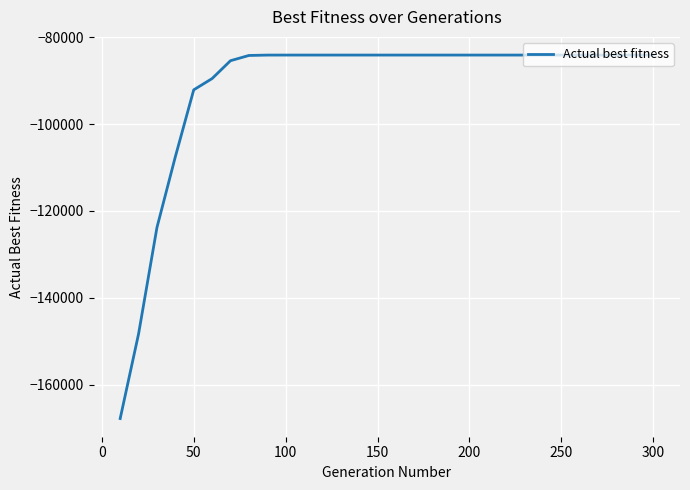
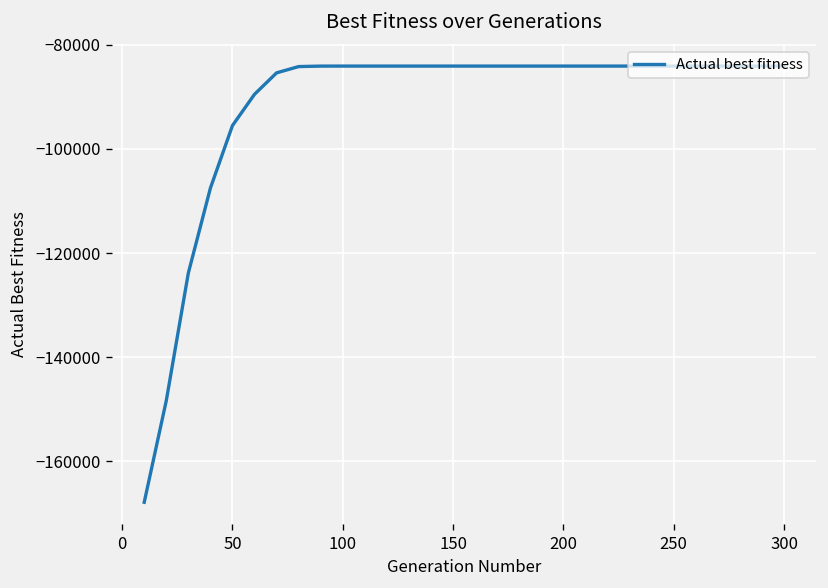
  {
-   "50": -92000,
+   "50": -96000,
    "100": -84000,
    "150": -84000,
    "200": -84000
  }
